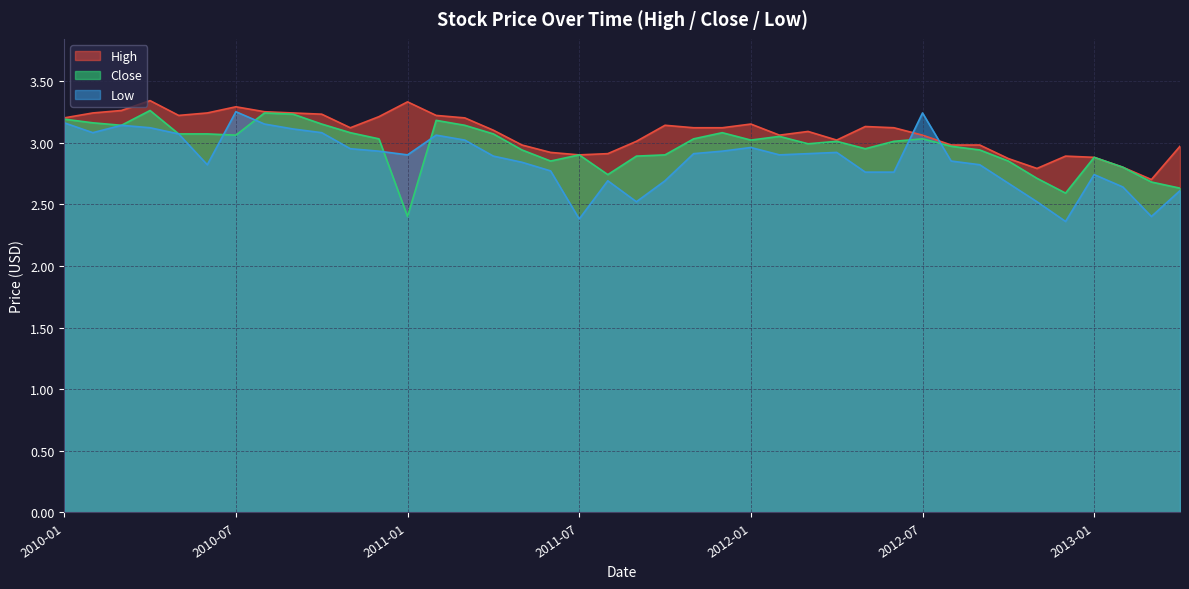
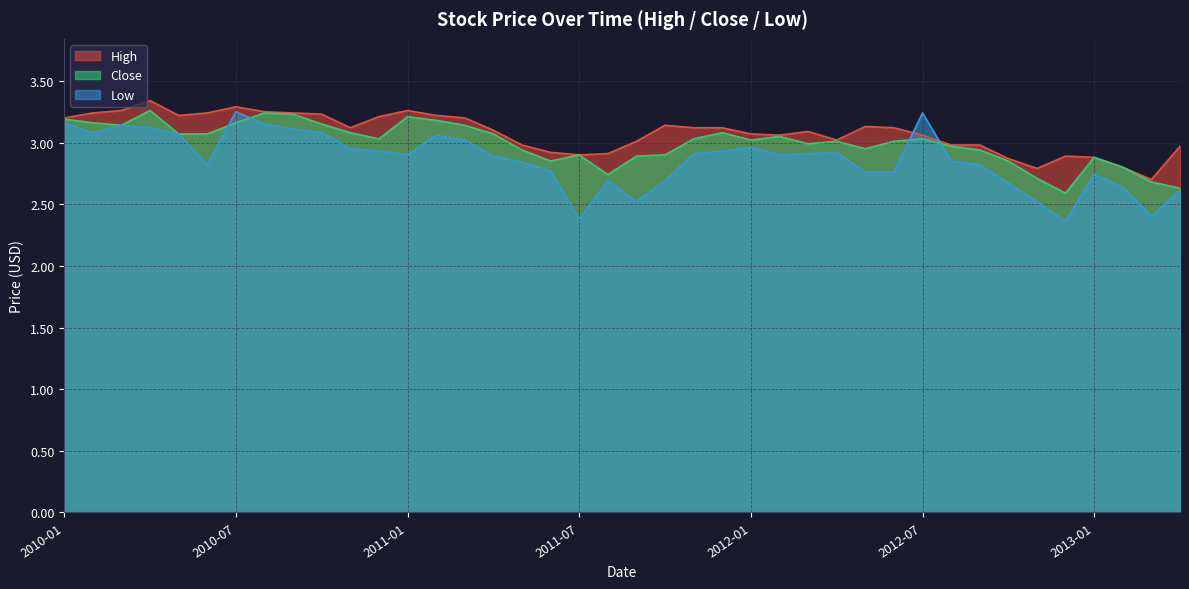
  {
    "High": {
      "2010-07": 3.29,
-     "2011-01": 3.33,
-     "2012-01": 3.15,
+     "2011-01": 3.26,
+     "2012-01": 3.07,
      "2012-07": 3.06
    },
    "Close": {
-     "2010-07": 3.06,
-     "2011-01": 2.40,
+     "2010-07": 3.16,
+     "2011-01": 3.21,
      "2012-01": 3.02,
      "2012-07": 3.03
    },
    "Low": {
      "2010-01": 3.16,
      "2010-07": 3.25,
      "2011-01": 2.90,
      "2011-07": 2.38,
      "2012-01": 2.96,
      "2012-07": 3.24,
      "2013-01": 2.74
    }
  }
